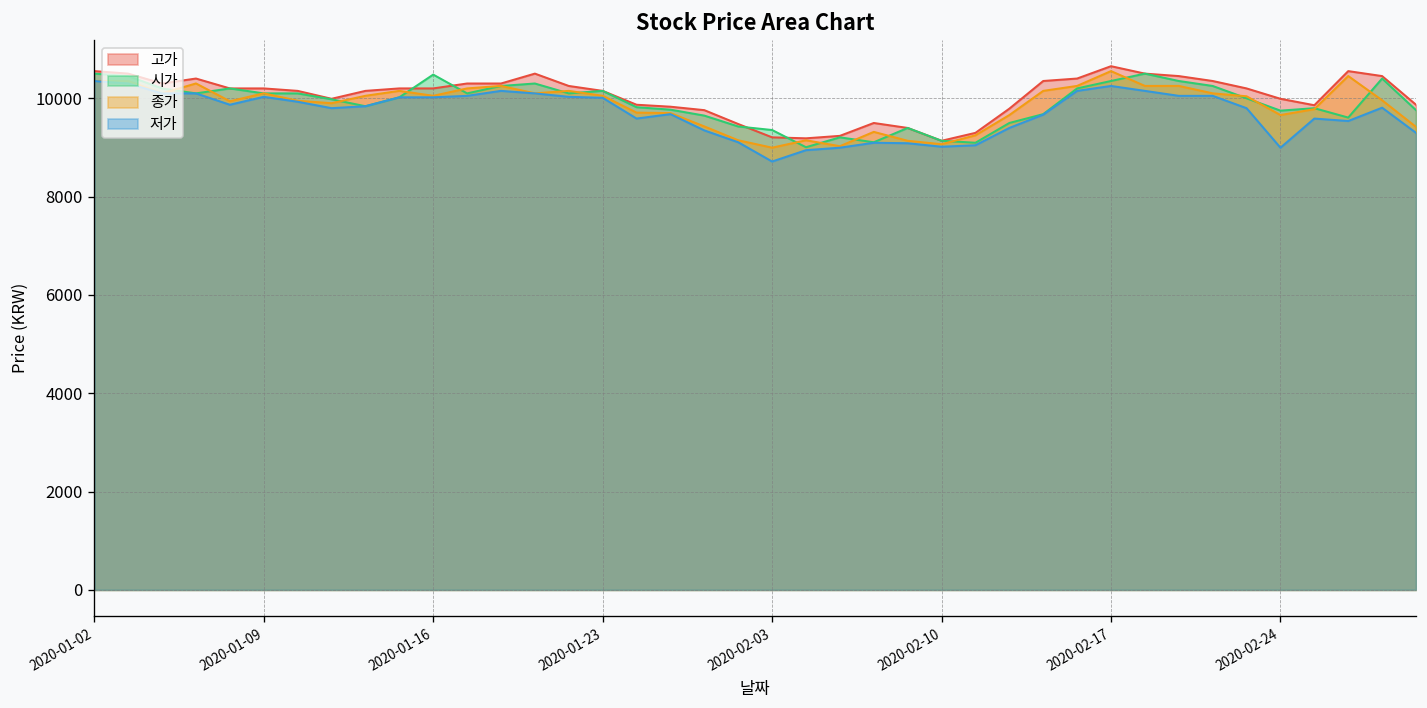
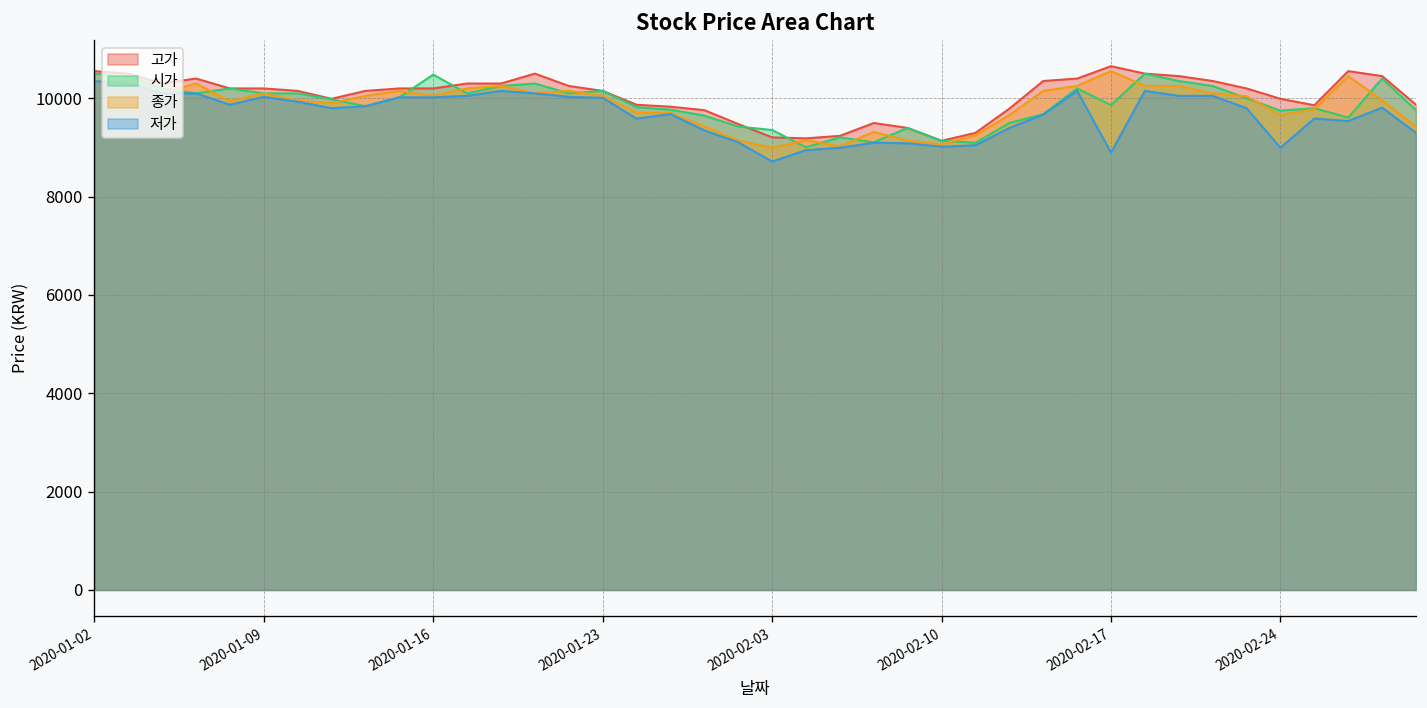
  {
    "시가": {
      "2020-01-16": 10500,
      "2020-02-03": 9400,
-     "2020-02-17": 10400,
+     "2020-02-17": 9900,
      "2020-02-24": 9700
    },
    "저가": {
      "2020-01-09": 10000,
      "2020-02-03": 8700,
-     "2020-02-17": 10200,
+     "2020-02-17": 8900,
      "2020-02-24": 9000
    }
  }
